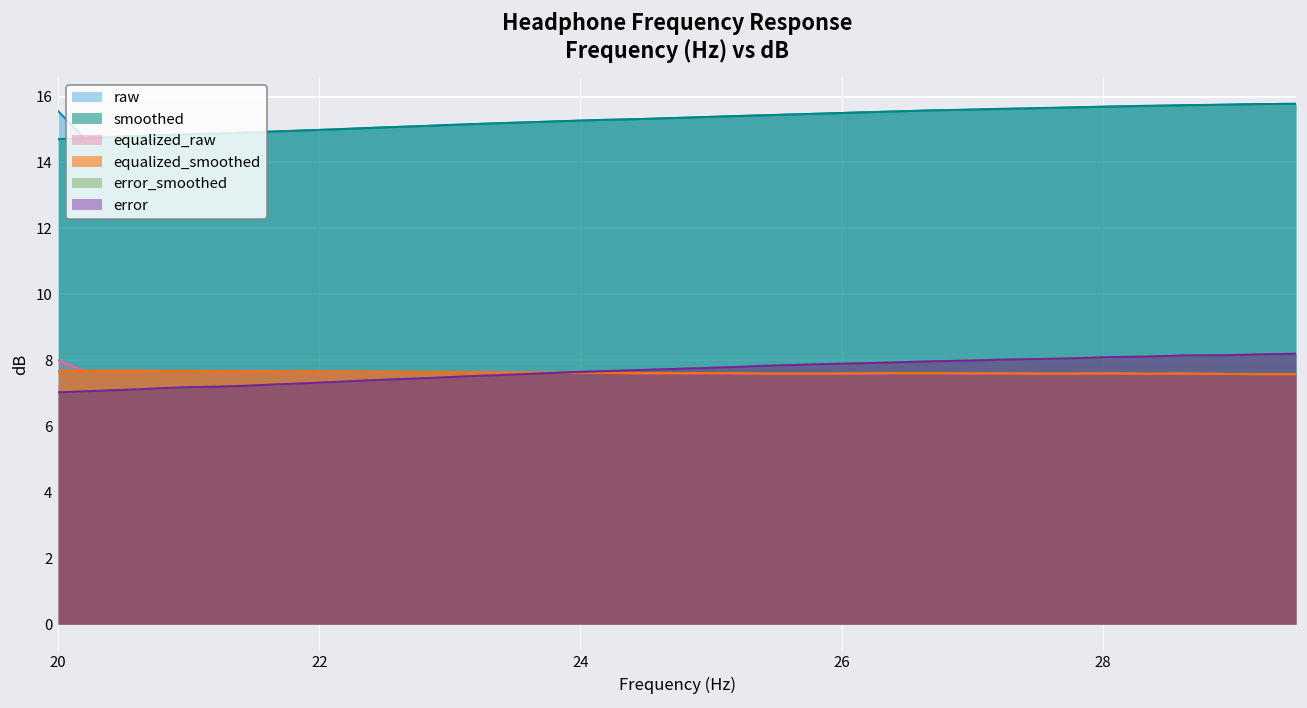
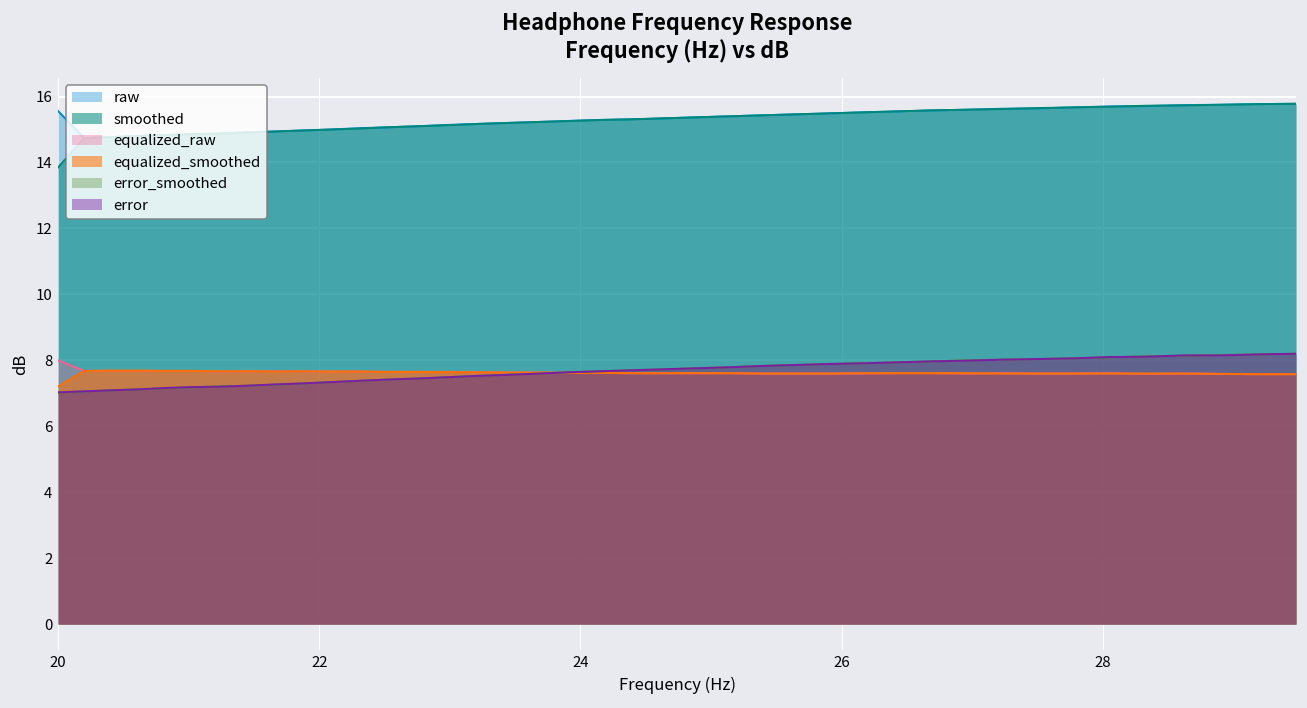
  {
    "raw": {
      "20": 15.6
    },
    "smoothed": {
-     "20": 14.7
+     "20": 13.9
    },
    "equalized_raw": {
      "20": 8.0
    },
    "equalized_smoothed": {
-     "20": 7.7
+     "20": 7.2
    }
  }
